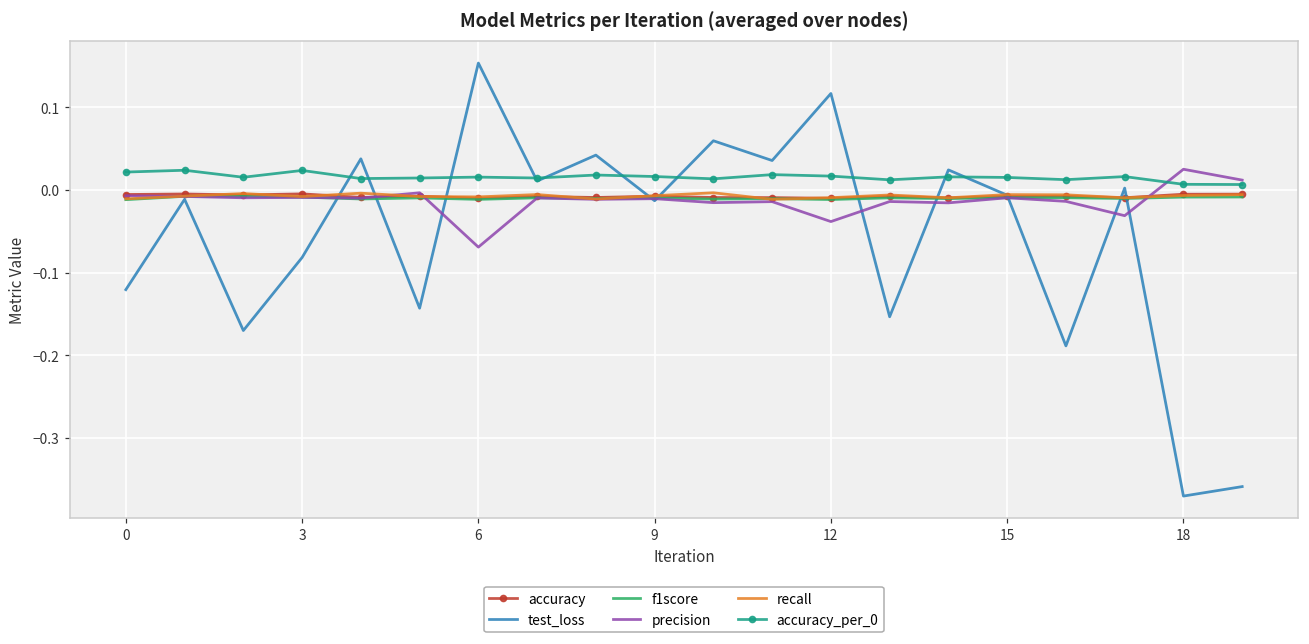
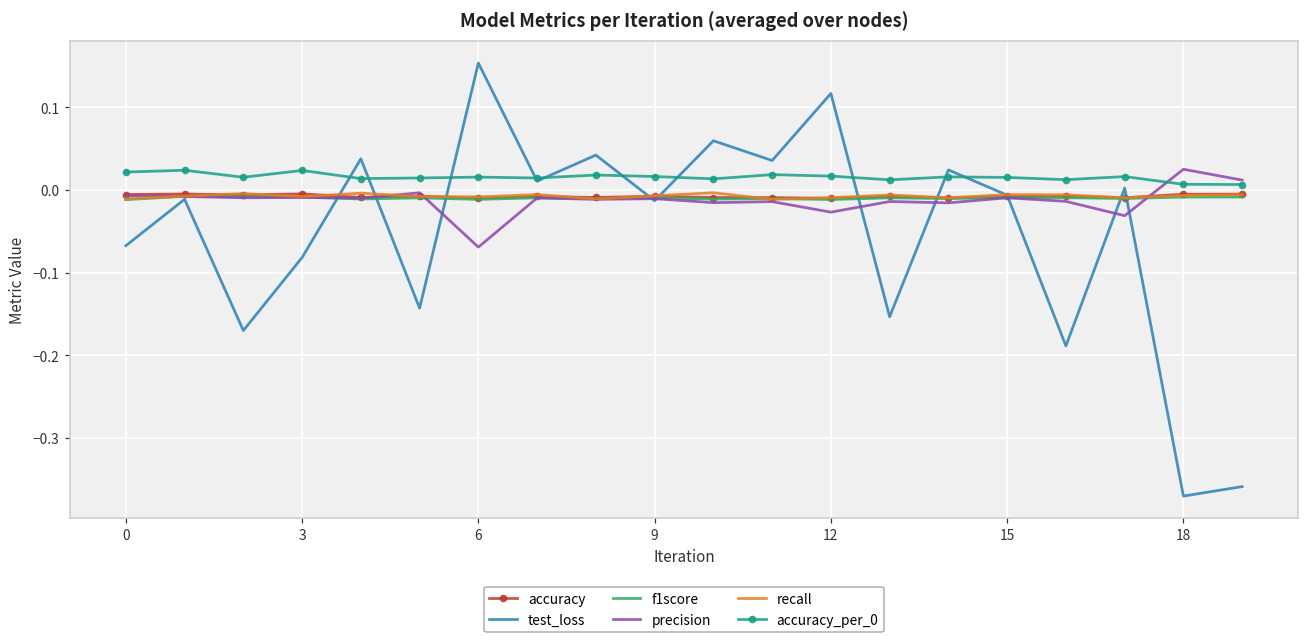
  {
    "test_loss": {
-     "0": -0.12,
+     "0": -0.07,
      "3": -0.08,
      "6": 0.15,
      "12": 0.12,
      "18": -0.37
    },
    "precision": {
      "6": -0.07,
-     "12": -0.04,
+     "12": -0.03,
      "18": 0.03
    }
  }
